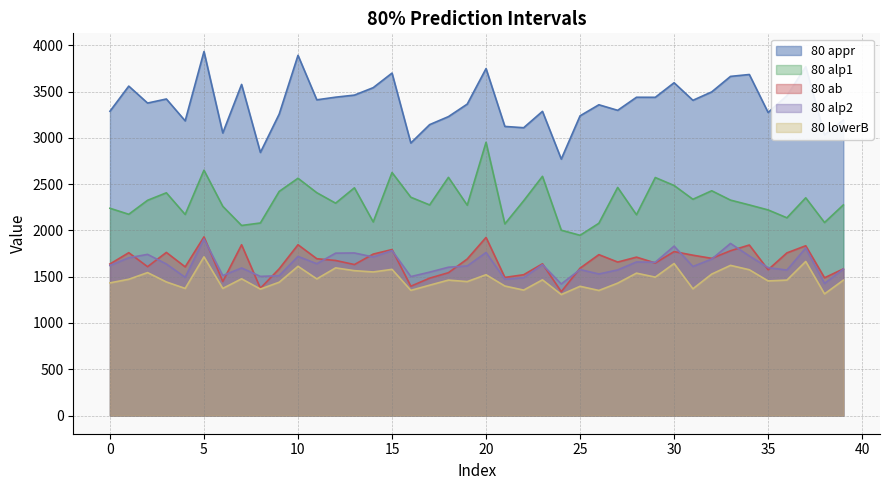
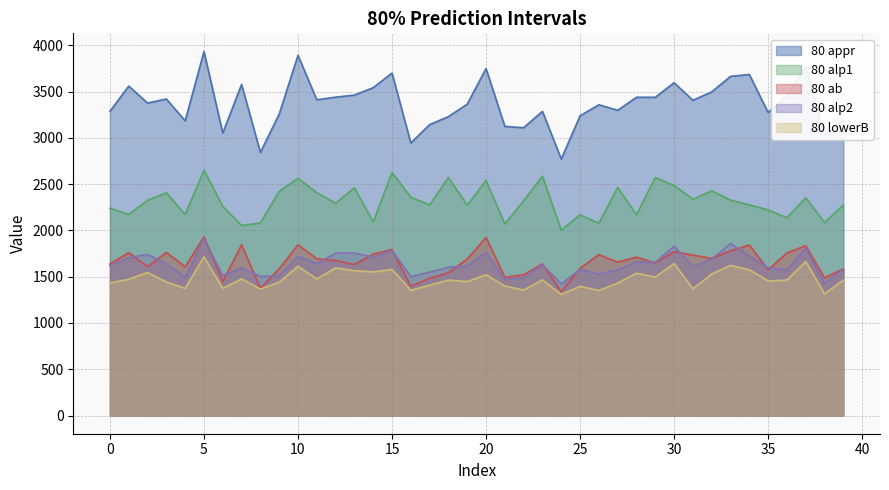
  {
    "80 alp1": {
      "0": 2200,
      "5": 2700,
      "10": 2600,
      "15": 2600,
-     "20": 3000,
-     "25": 1900,
+     "20": 2500,
+     "25": 2200,
      "30": 2500,
      "35": 2200
    },
    "80 ab": {
      "10": 1800,
      "20": 1900,
      "30": 1800
    },
    "80 lowerB": {
      "0": 1400,
      "5": 1700,
      "10": 1600,
      "15": 1600,
      "20": 1500,
      "25": 1400,
      "30": 1600,
      "35": 1500
    }
  }
